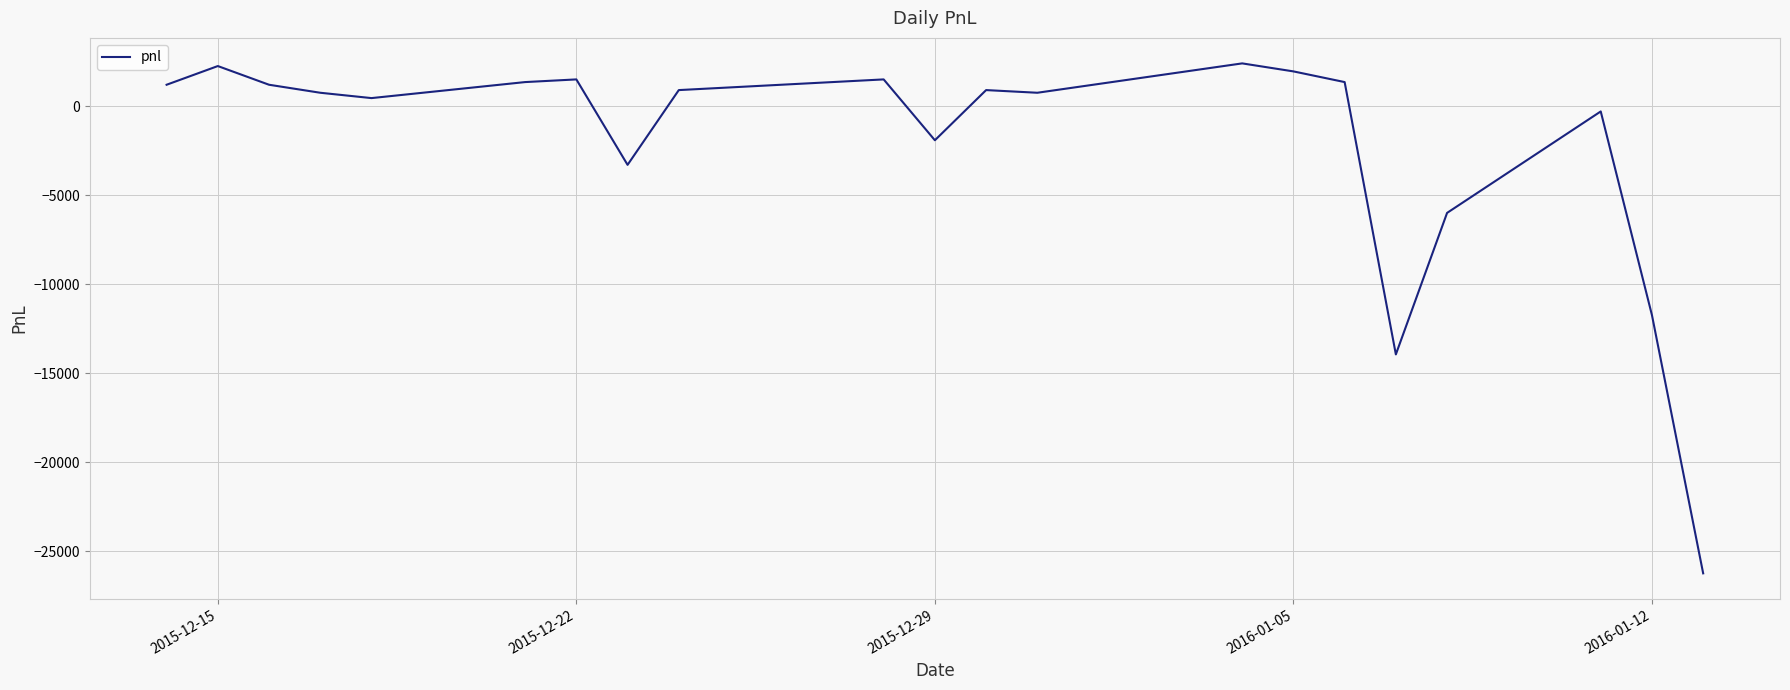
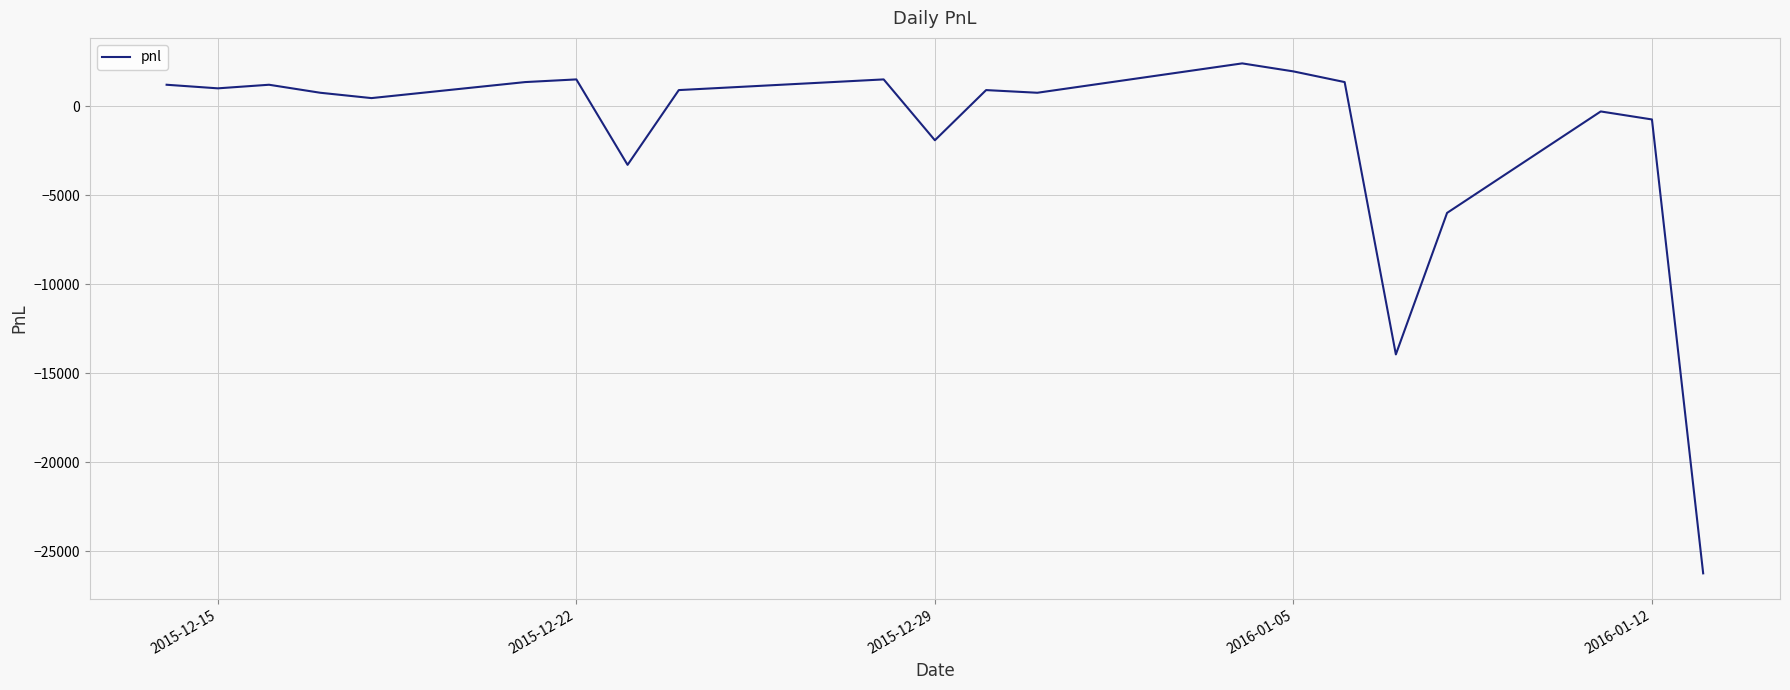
  {
-   "2015-12-15": 2300,
+   "2015-12-15": 1000,
    "2015-12-22": 1500,
    "2015-12-29": -1900,
    "2016-01-05": 2000,
-   "2016-01-12": -11700
+   "2016-01-12": -800
  }
